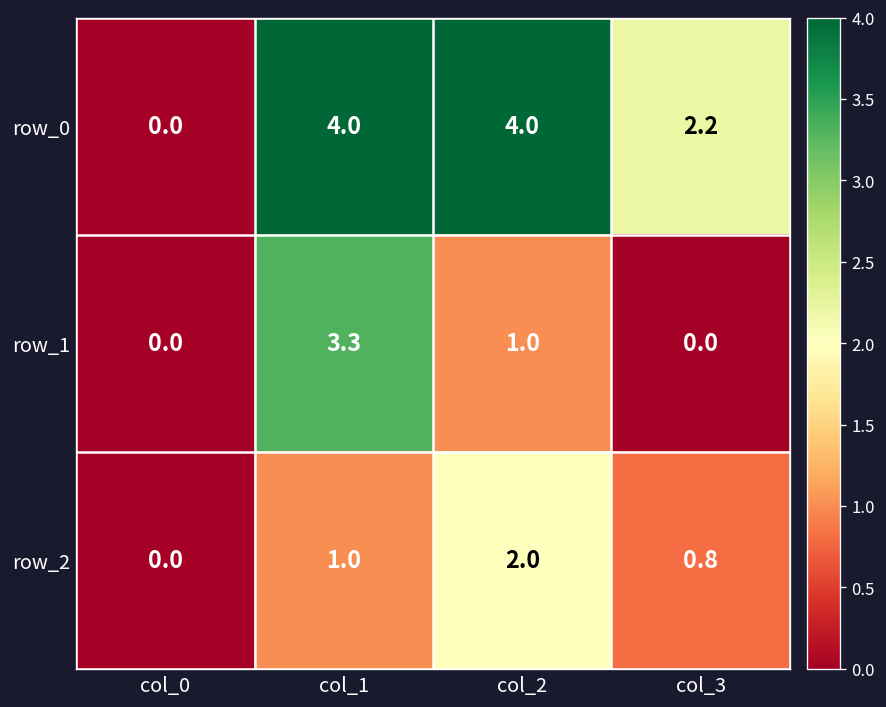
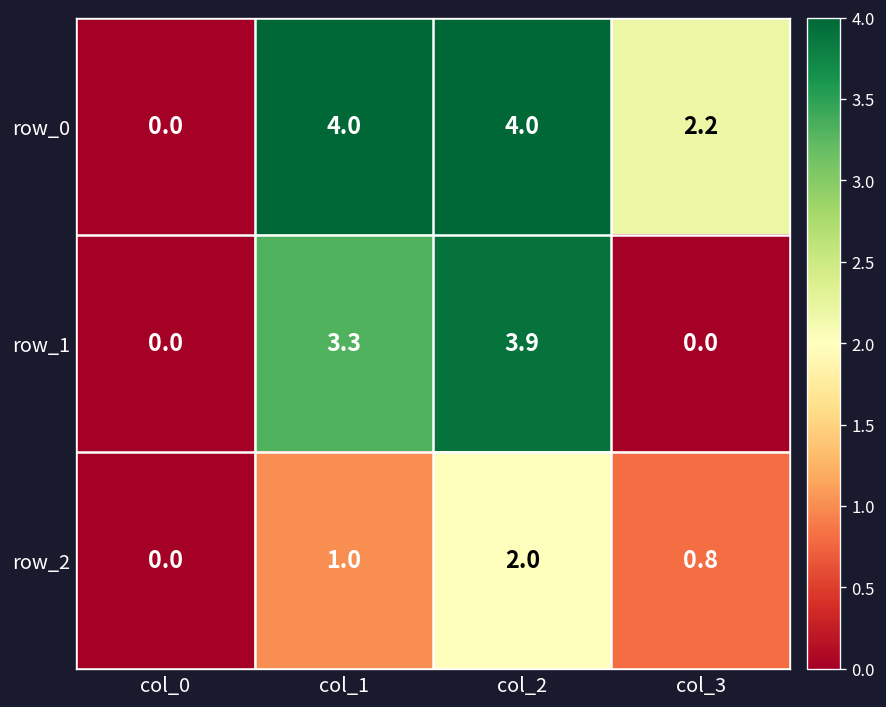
  {
    "row_0": {
      "col_0": 0.0,
      "col_1": 4.0,
      "col_2": 4.0,
      "col_3": 2.2
    },
    "row_1": {
      "col_0": 0.0,
      "col_1": 3.3,
-     "col_2": 1.0,
+     "col_2": 3.9,
      "col_3": 0.0
    },
    "row_2": {
      "col_0": 0.0,
      "col_1": 1.0,
      "col_2": 2.0,
      "col_3": 0.8
    }
  }
